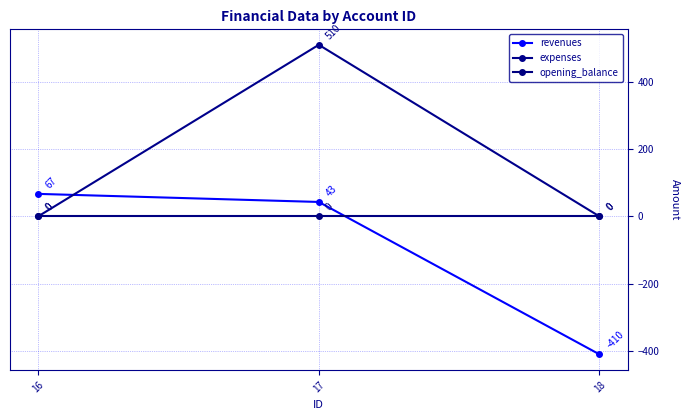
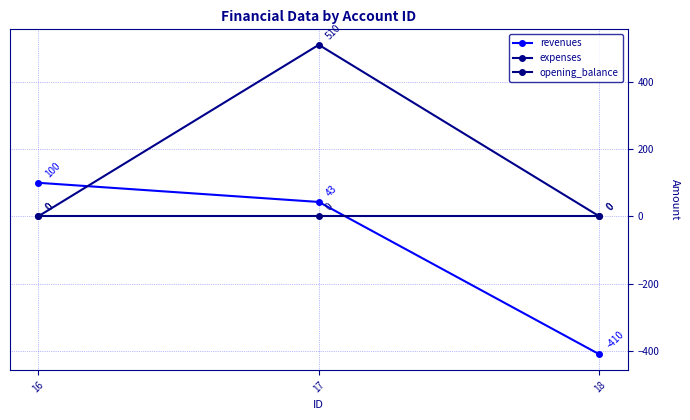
  {
    "revenues": {
-     "16": 67,
+     "16": 100,
      "17": 43,
      "18": -410
    }
  }
